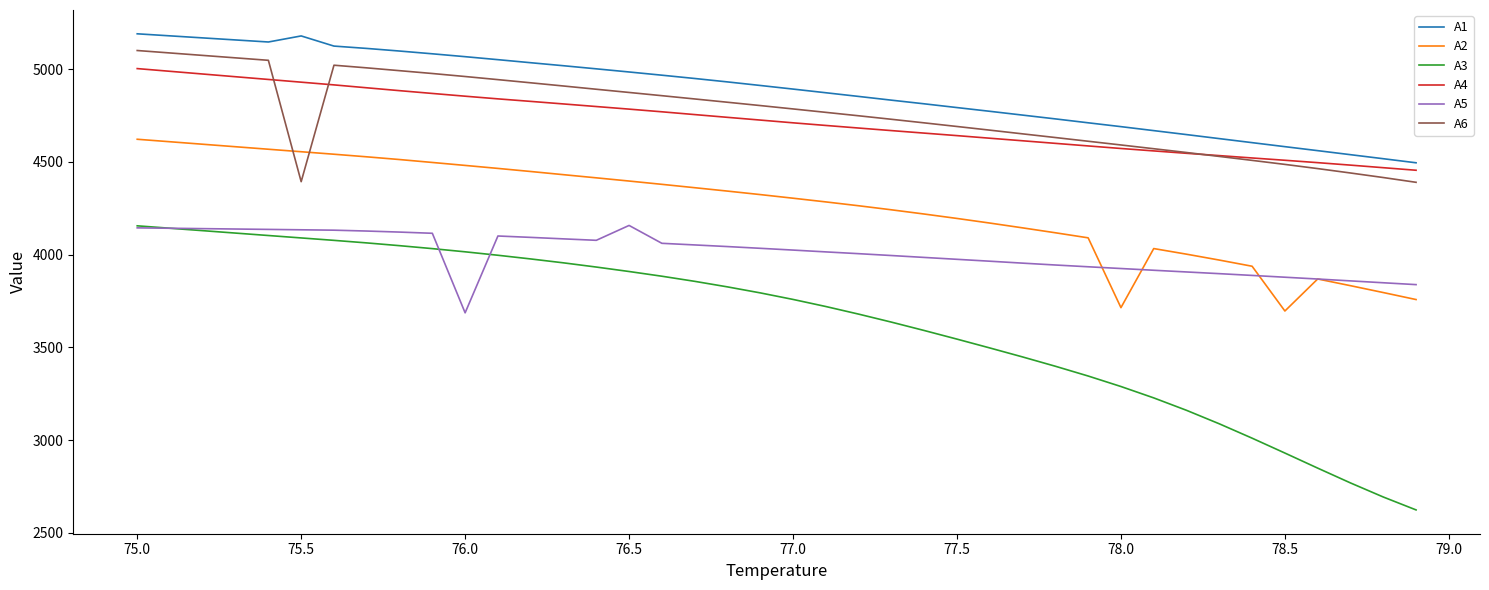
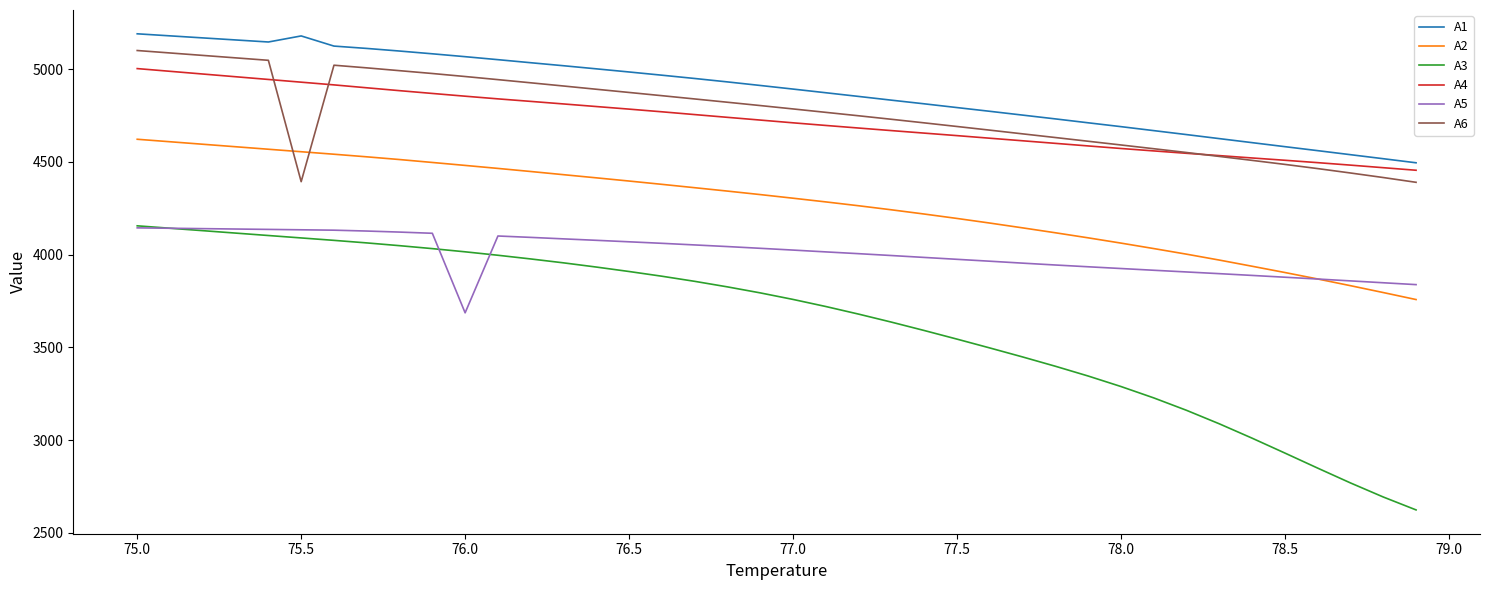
  {
    "A1": {
      "75.0": 5190,
      "75.5": 5180,
      "76.0": 5070,
      "76.5": 4990,
      "77.0": 4890,
      "77.5": 4790,
      "78.0": 4690,
      "78.5": 4580
    },
    "A2": {
      "75.0": 4620,
      "75.5": 4560,
      "76.0": 4480,
      "76.5": 4400,
      "77.0": 4300,
      "77.5": 4200,
-     "78.0": 3710,
-     "78.5": 3700
+     "78.0": 4060,
+     "78.5": 3900
    },
    "A3": {
      "75.5": 4090,
      "76.0": 4020,
      "76.5": 3910,
      "77.0": 3760,
      "77.5": 3540,
      "78.0": 3290,
      "78.5": 2930
    },
    "A4": {
      "75.0": 5000,
      "75.5": 4930,
      "76.0": 4850,
      "76.5": 4780,
      "77.0": 4710,
      "77.5": 4640,
      "78.0": 4570,
      "78.5": 4510
    },
    "A5": {
      "75.5": 4130,
      "76.0": 3690,
-     "76.5": 4160,
+     "76.5": 4070,
      "77.0": 4020,
      "77.5": 3970,
      "78.0": 3930,
      "78.5": 3880
    },
    "A6": {
      "75.0": 5100,
      "75.5": 4390,
      "76.0": 4960,
      "76.5": 4870,
      "77.0": 4790,
      "77.5": 4690,
      "78.0": 4590,
      "78.5": 4490
    }
  }
